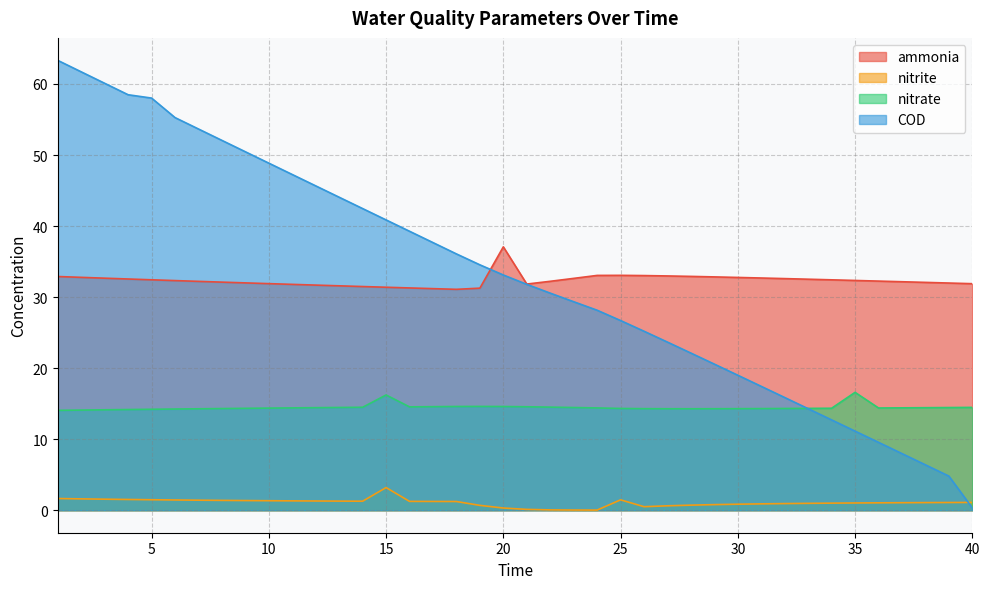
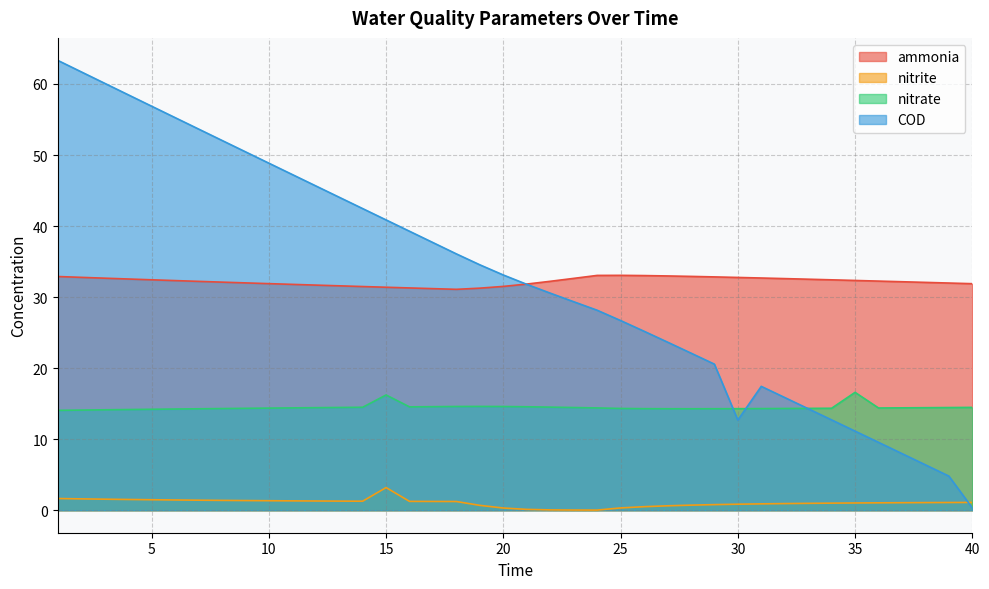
  {
    "ammonia": {
      "5": 32,
      "10": 32,
      "15": 31,
-     "20": 37,
+     "20": 32,
      "25": 33,
      "30": 33,
      "35": 32,
      "40": 32
    },
    "nitrite": {
      "5": 1,
      "10": 1,
      "15": 3,
      "20": 0,
-     "25": 1,
+     "25": 0,
      "30": 1,
      "35": 1,
      "40": 1
    },
    "nitrate": {
      "5": 14,
      "10": 14,
      "15": 16,
      "20": 15,
      "25": 14,
      "30": 14,
      "35": 17,
      "40": 14
    },
    "COD": {
-     "5": 58,
+     "5": 57,
      "10": 49,
      "15": 41,
      "20": 33,
      "25": 27,
-     "30": 19,
+     "30": 13,
      "35": 11,
      "40": 0
    }
  }
